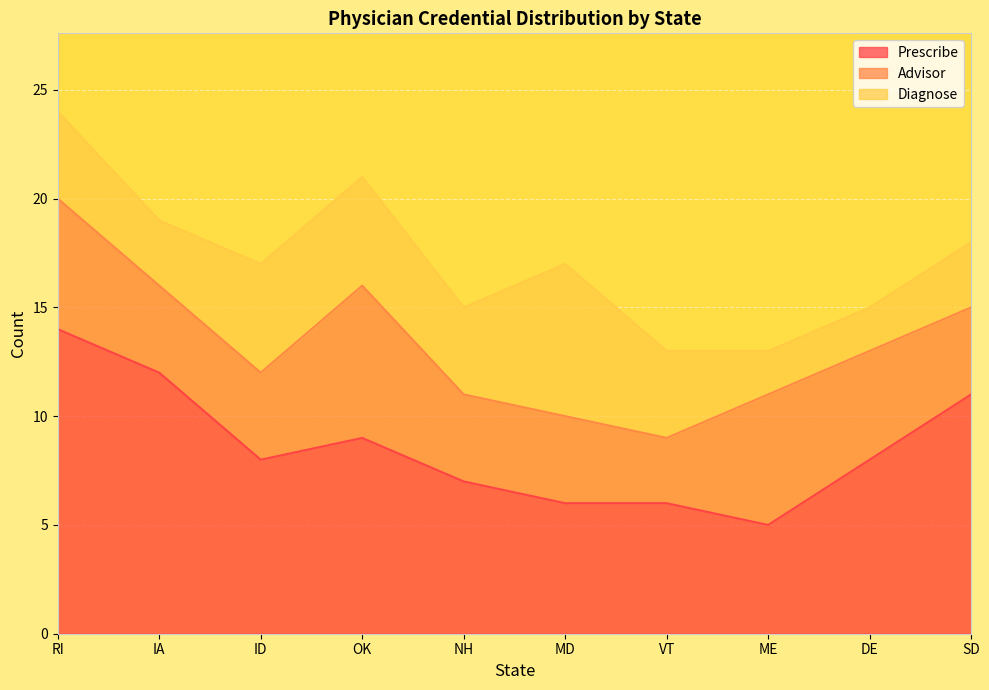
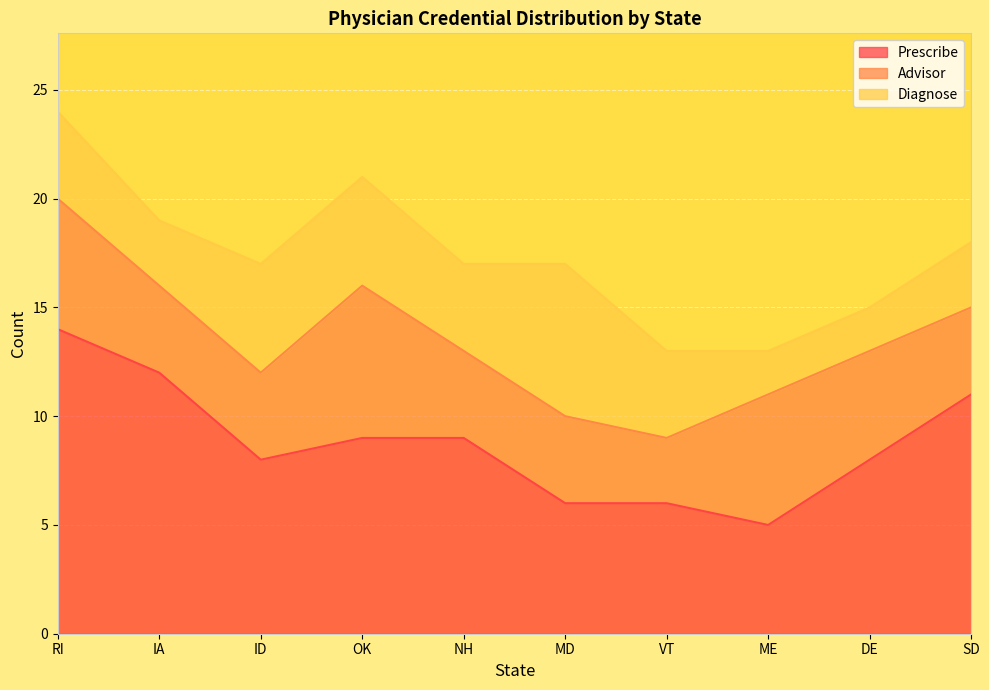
  {
    "Prescribe": {
      "RI": 14,
      "IA": 12,
      "ID": 8,
      "OK": 9,
-     "NH": 7,
+     "NH": 9,
      "MD": 6,
      "VT": 6,
      "ME": 5,
      "DE": 8,
      "SD": 11
    },
    "Advisor": {
      "RI": 6,
      "IA": 4,
      "ID": 4,
      "OK": 7,
      "NH": 4,
      "MD": 4,
      "VT": 3,
      "ME": 6,
      "DE": 5,
      "SD": 4
    },
    "Diagnose": {
      "RI": 4,
      "IA": 3,
      "ID": 5,
      "OK": 5,
      "NH": 4,
      "MD": 7,
      "VT": 4,
      "ME": 2,
      "DE": 2,
      "SD": 3
    }
  }
